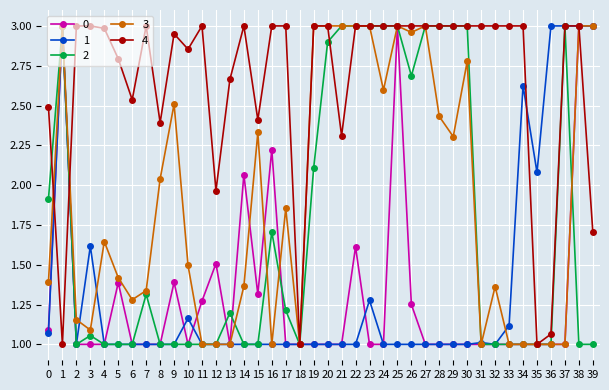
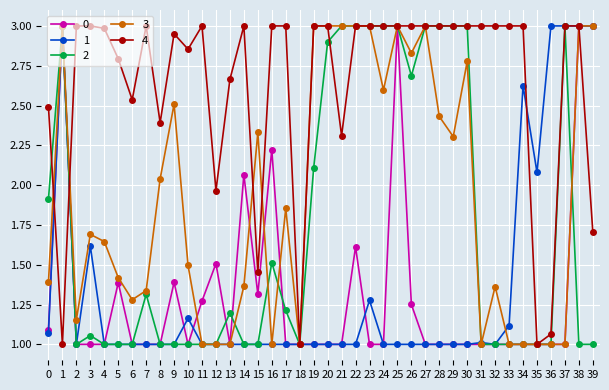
  {
    "0": {
      "0": 1.09,
      "3": 1.00,
      "5": 1.39,
      "9": 1.39,
      "11": 1.27,
      "12": 1.51,
      "14": 2.07,
      "15": 1.31,
      "16": 2.22,
      "22": 1.61,
      "23": 1.00,
      "26": 1.25
    },
    "1": {
      "0": 1.07,
      "3": 1.62,
      "10": 1.16,
      "22": 1.00,
      "23": 1.28,
      "25": 1.00,
      "26": 1.00,
      "33": 1.12,
      "34": 2.63,
      "35": 2.08,
      "36": 3.00
    },
    "2": {
      "0": 1.91,
      "3": 1.06,
      "7": 1.31,
      "13": 1.20,
-     "16": 1.71,
+     "16": 1.51,
      "17": 1.21,
      "19": 2.11,
      "20": 2.90,
      "26": 2.69,
      "38": 1.00,
      "39": 1.00
    },
    "3": {
      "0": 1.39,
      "2": 1.16,
-     "3": 1.09,
+     "3": 1.69,
      "4": 1.65,
      "5": 1.42,
      "6": 1.28,
      "7": 1.34,
      "8": 2.04,
      "9": 2.51,
      "10": 1.50,
      "14": 1.37,
      "15": 2.33,
      "17": 1.85,
      "24": 2.60,
-     "26": 2.96,
+     "26": 2.83,
      "28": 2.43,
      "29": 2.30,
      "30": 2.78,
      "32": 1.36
    },
    "4": {
      "0": 2.49,
      "1": 1.00,
      "6": 2.54,
      "8": 2.39,
      "9": 2.95,
      "10": 2.85,
      "11": 3.00,
      "12": 1.97,
      "13": 2.66,
      "14": 3.00,
-     "15": 2.41,
+     "15": 1.45,
      "16": 3.00,
      "17": 3.00,
      "21": 2.31,
      "26": 3.00,
      "31": 3.00,
      "32": 3.00,
      "33": 3.00,
      "34": 3.00,
      "36": 1.06,
      "39": 1.70
    }
  }
